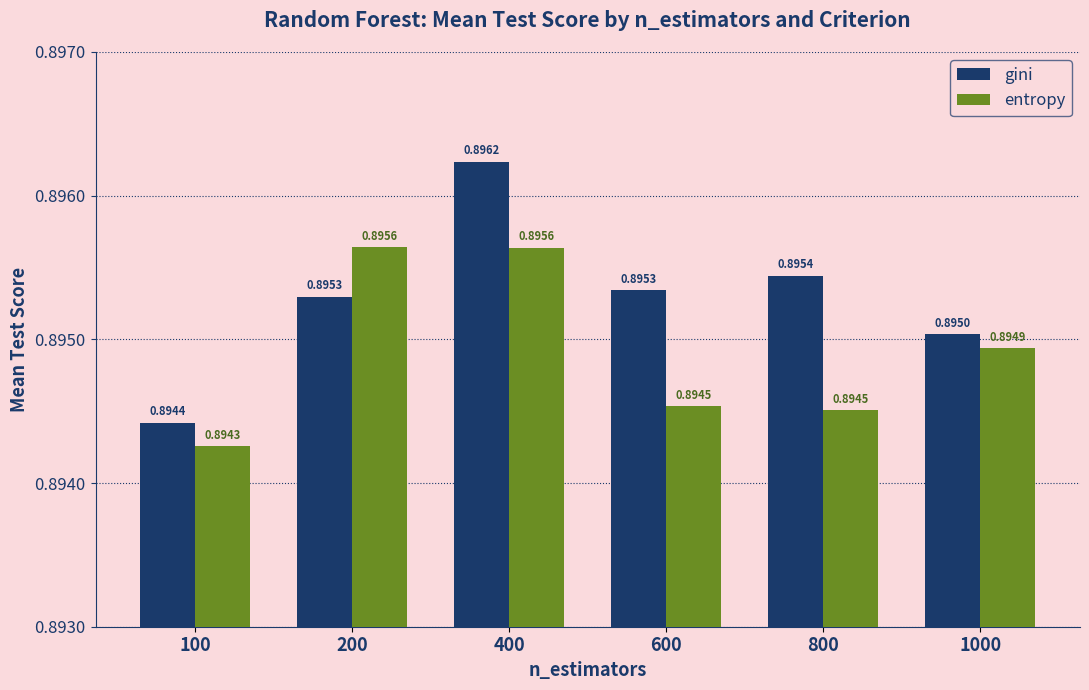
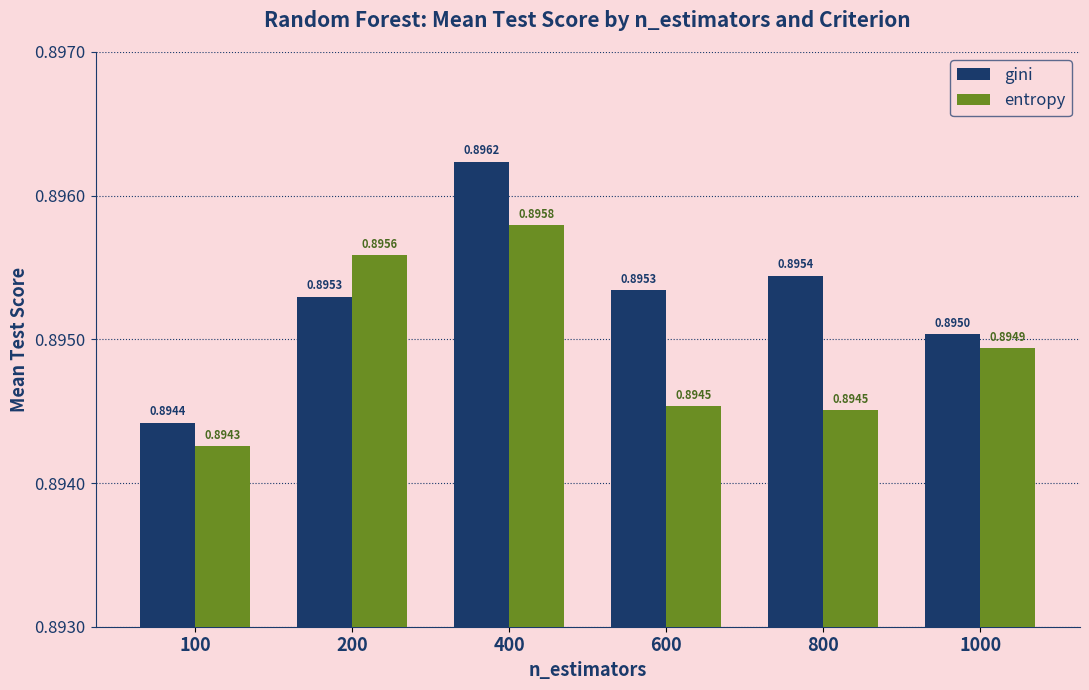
  {
    "gini": {
      "100": 0.8944,
      "200": 0.8953,
      "400": 0.8962,
      "600": 0.8953,
      "800": 0.8954,
      "1000": 0.8950
    },
    "entropy": {
      "100": 0.8943,
-     "200": 0.89564,
-     "400": 0.8956,
+     "200": 0.89559,
+     "400": 0.8958,
      "600": 0.8945,
      "800": 0.8945,
      "1000": 0.8949
    }
  }
